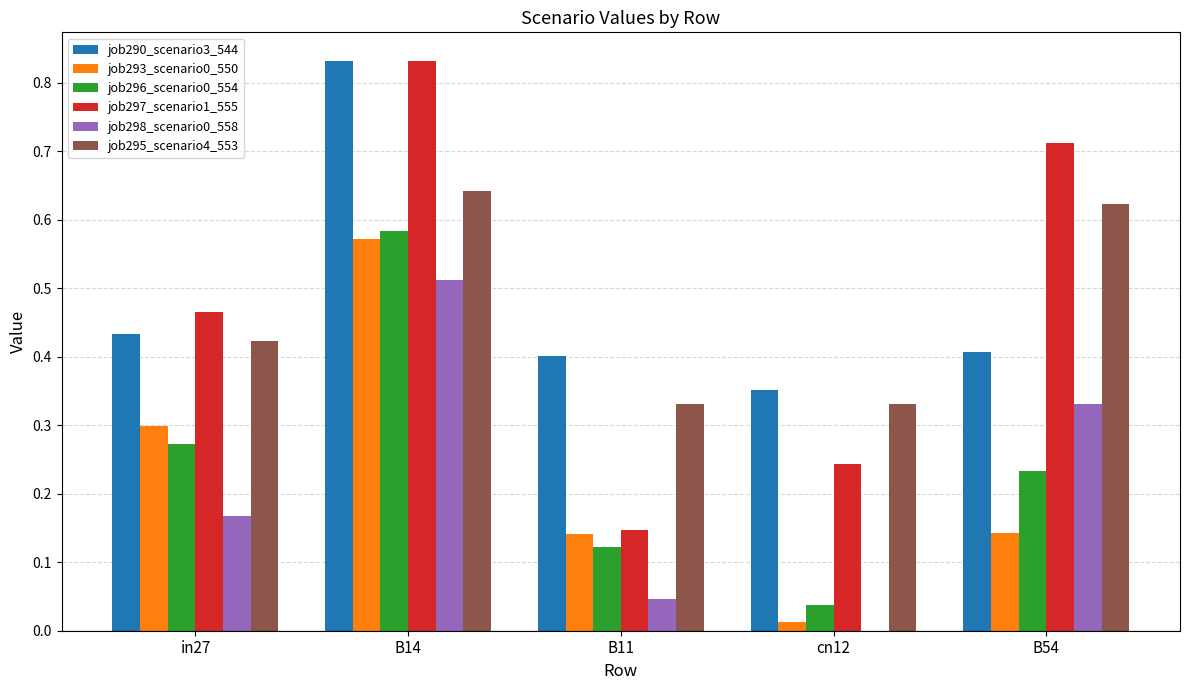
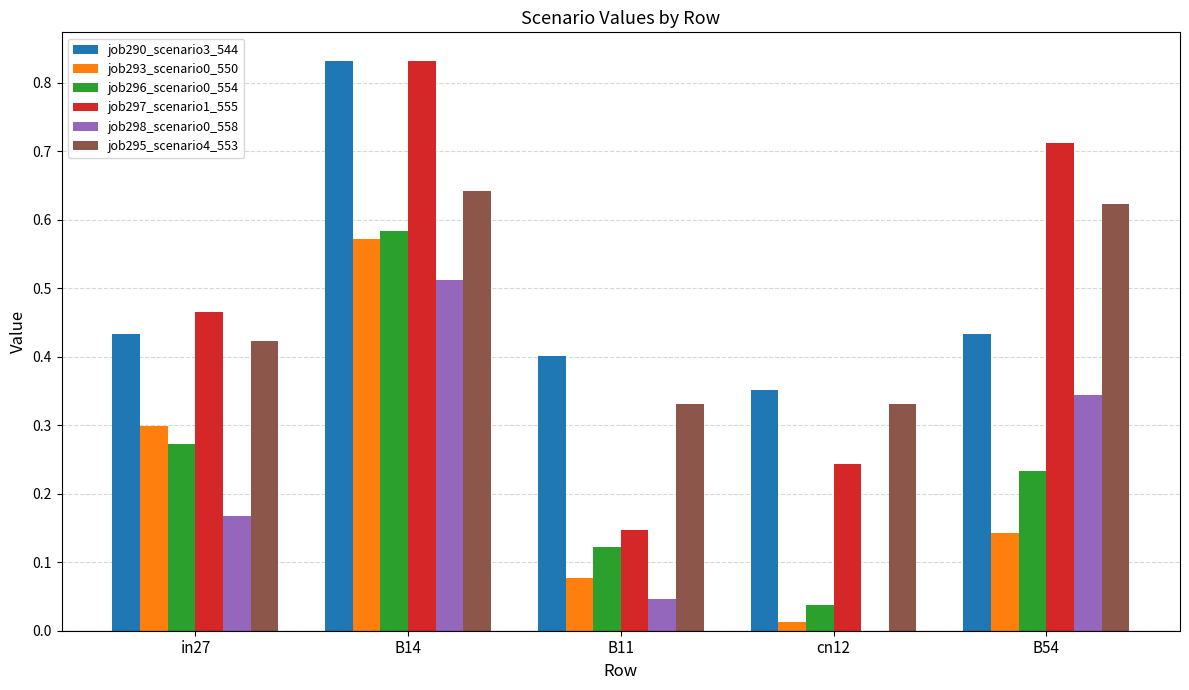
  {
    "job290_scenario3_544": {
      "in27": 0.43,
      "B14": 0.83,
      "B11": 0.40,
      "cn12": 0.35,
-     "B54": 0.41
+     "B54": 0.43
    },
    "job293_scenario0_550": {
      "in27": 0.30,
      "B14": 0.57,
-     "B11": 0.14,
+     "B11": 0.08,
      "cn12": 0.01,
      "B54": 0.14
    },
    "job296_scenario0_554": {
      "in27": 0.27,
      "B14": 0.58,
      "B11": 0.12,
      "cn12": 0.04,
      "B54": 0.23
    },
    "job297_scenario1_555": {
      "in27": 0.46,
      "B14": 0.83,
      "B11": 0.15,
      "cn12": 0.24,
      "B54": 0.71
    },
    "job298_scenario0_558": {
      "in27": 0.17,
      "B14": 0.51,
      "B11": 0.05,
      "cn12": 0.00,
-     "B54": 0.33
+     "B54": 0.34
    },
    "job295_scenario4_553": {
      "in27": 0.42,
      "B14": 0.64,
      "B11": 0.33,
      "cn12": 0.33,
      "B54": 0.62
    }
  }
